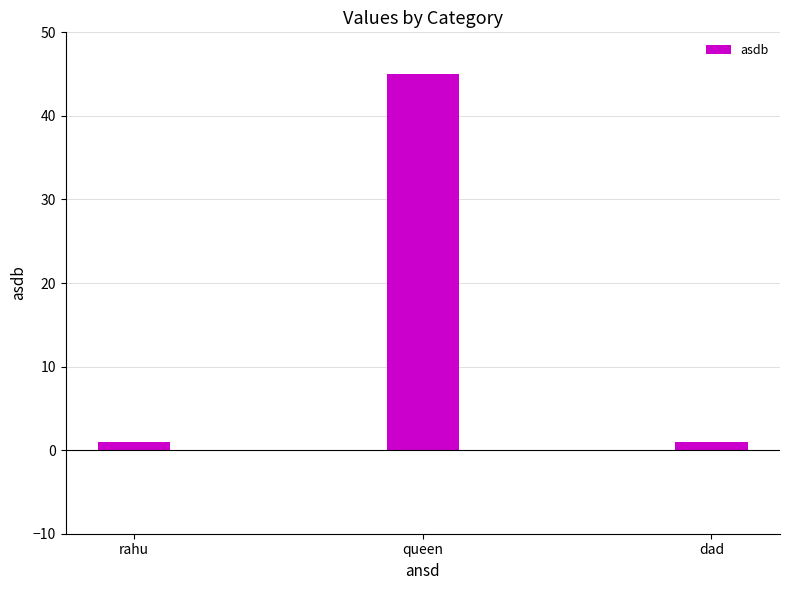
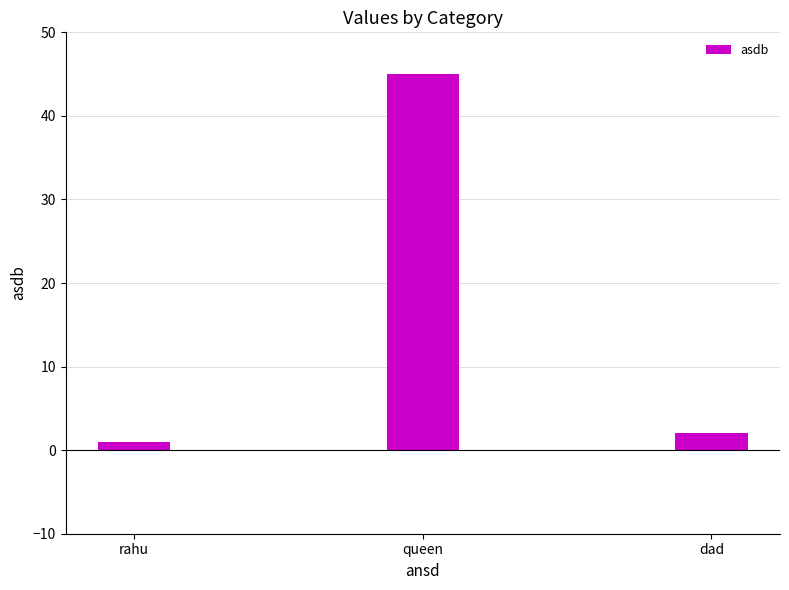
  {
    "rahu": 1,
    "queen": 45,
-   "dad": 1
+   "dad": 2
  }
